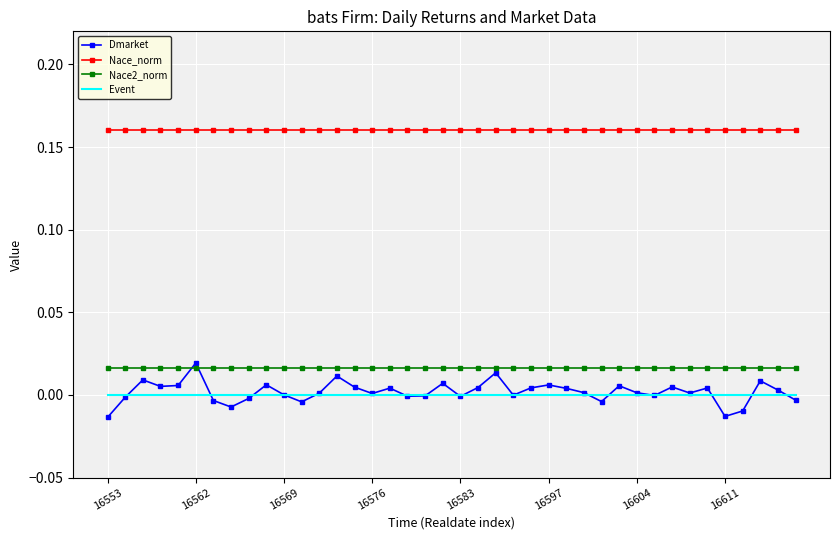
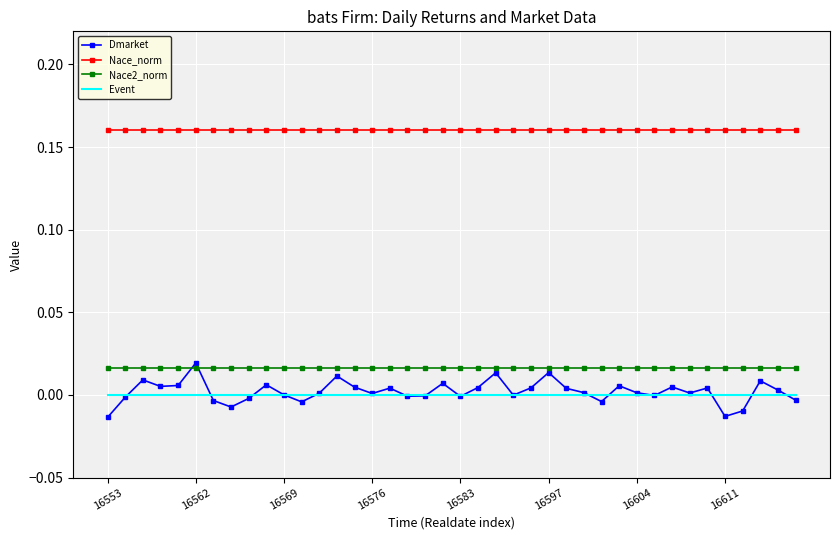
  {
    "Dmarket": {
      "16553": -0.014,
      "16562": 0.019,
-     "16597": 0.006,
+     "16597": 0.014,
      "16611": -0.013
    },
    "Nace_norm": {
      "16553": 0.160,
      "16562": 0.160,
      "16569": 0.160,
      "16576": 0.160,
      "16583": 0.160,
      "16597": 0.160,
      "16604": 0.160,
      "16611": 0.160
    },
    "Nace2_norm": {
      "16553": 0.016,
      "16562": 0.016,
      "16569": 0.016,
      "16576": 0.016,
      "16583": 0.016,
      "16597": 0.016,
      "16604": 0.016,
      "16611": 0.016
    },
    "Event": {
      "16553": 0.000,
      "16562": 0.000,
      "16597": 0.000,
      "16611": 0.000
    }
  }
